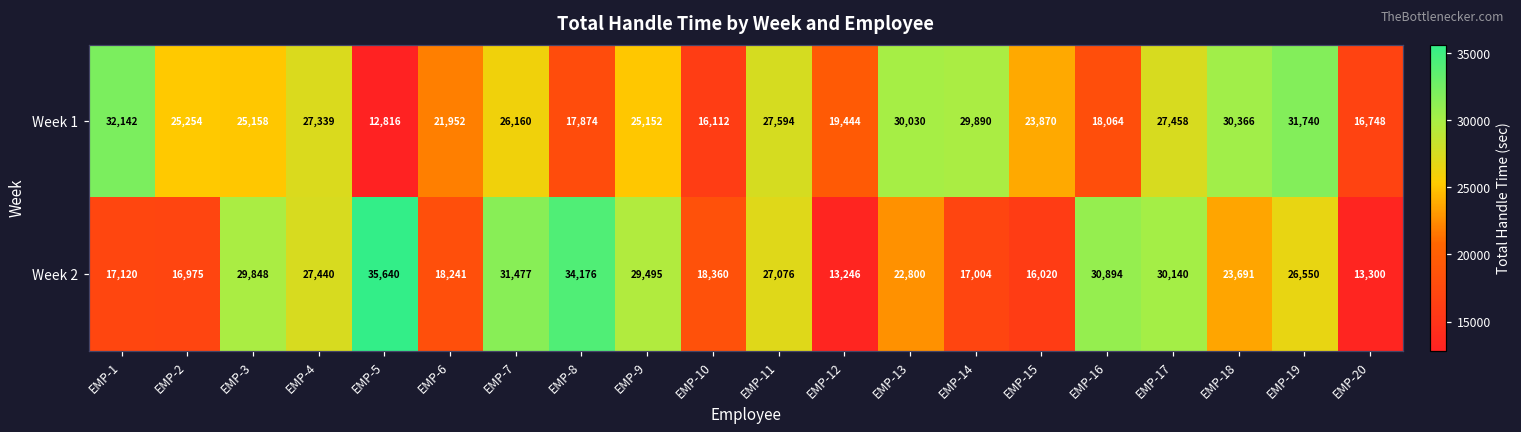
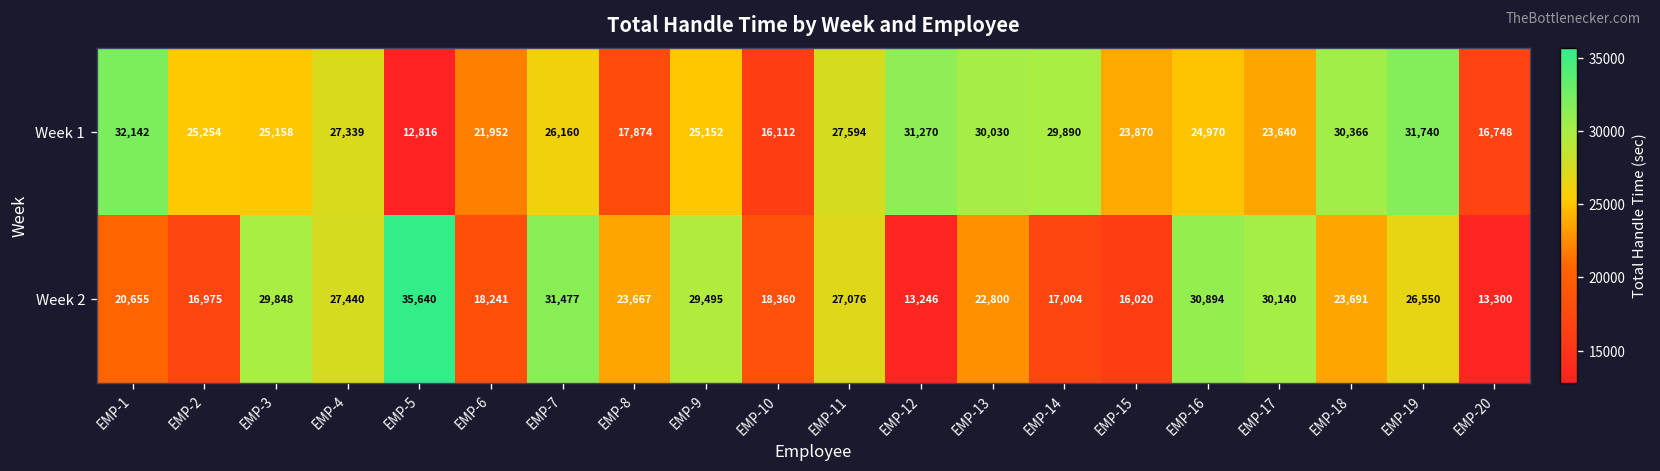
  {
    "Week 1": {
      "EMP-1": "32,142",
      "EMP-2": "25,254",
      "EMP-3": "25,158",
      "EMP-4": "27,339",
      "EMP-5": "12,816",
      "EMP-6": "21,952",
      "EMP-7": "26,160",
      "EMP-8": "17,874",
      "EMP-9": "25,152",
      "EMP-10": "16,112",
      "EMP-11": "27,594",
-     "EMP-12": "19,444",
+     "EMP-12": "31,270",
      "EMP-13": "30,030",
      "EMP-14": "29,890",
      "EMP-15": "23,870",
-     "EMP-16": "18,064",
-     "EMP-17": "27,458",
+     "EMP-16": "24,970",
+     "EMP-17": "23,640",
      "EMP-18": "30,366",
      "EMP-19": "31,740",
      "EMP-20": "16,748"
    },
    "Week 2": {
-     "EMP-1": "17,120",
+     "EMP-1": "20,655",
      "EMP-2": "16,975",
      "EMP-3": "29,848",
      "EMP-4": "27,440",
      "EMP-5": "35,640",
      "EMP-6": "18,241",
      "EMP-7": "31,477",
-     "EMP-8": "34,176",
+     "EMP-8": "23,667",
      "EMP-9": "29,495",
      "EMP-10": "18,360",
      "EMP-11": "27,076",
      "EMP-12": "13,246",
      "EMP-13": "22,800",
      "EMP-14": "17,004",
      "EMP-15": "16,020",
      "EMP-16": "30,894",
      "EMP-17": "30,140",
      "EMP-18": "23,691",
      "EMP-19": "26,550",
      "EMP-20": "13,300"
    }
  }
